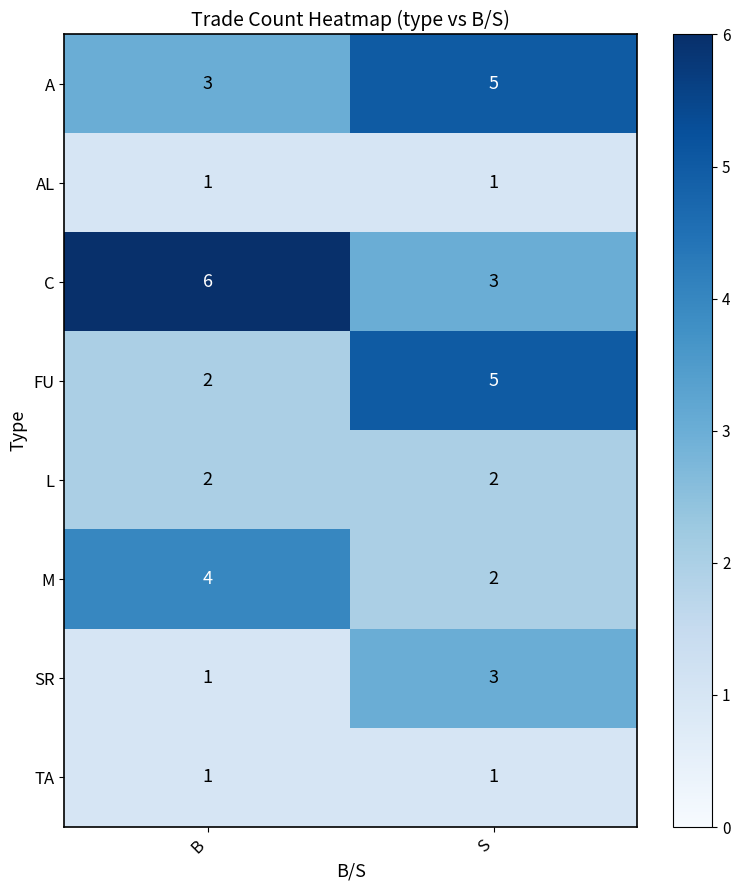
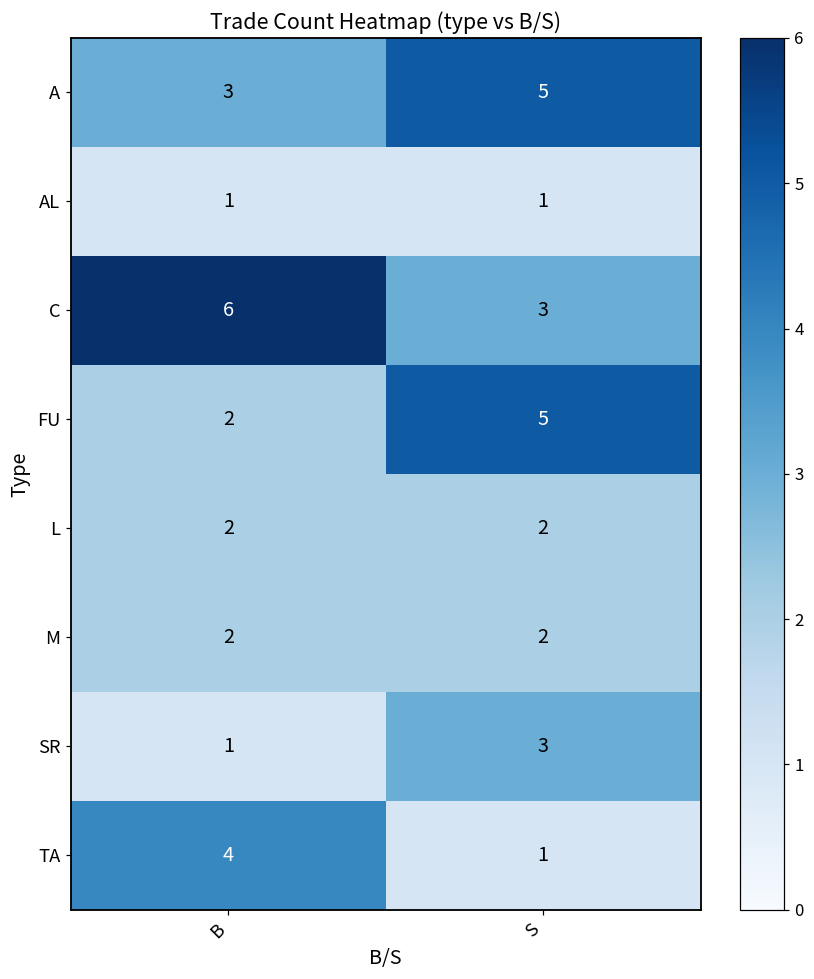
  {
    "A": {
      "B": 3,
      "S": 5
    },
    "AL": {
      "B": 1,
      "S": 1
    },
    "C": {
      "B": 6,
      "S": 3
    },
    "FU": {
      "B": 2,
      "S": 5
    },
    "L": {
      "B": 2,
      "S": 2
    },
    "M": {
-     "B": 4,
+     "B": 2,
      "S": 2
    },
    "SR": {
      "B": 1,
      "S": 3
    },
    "TA": {
-     "B": 1,
+     "B": 4,
      "S": 1
    }
  }
